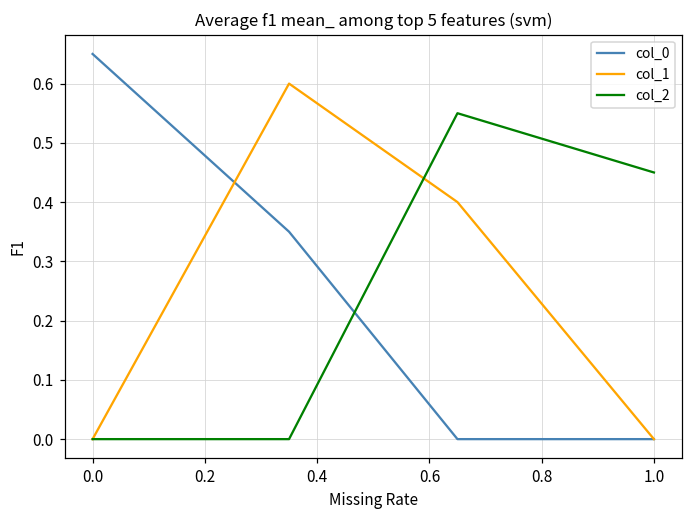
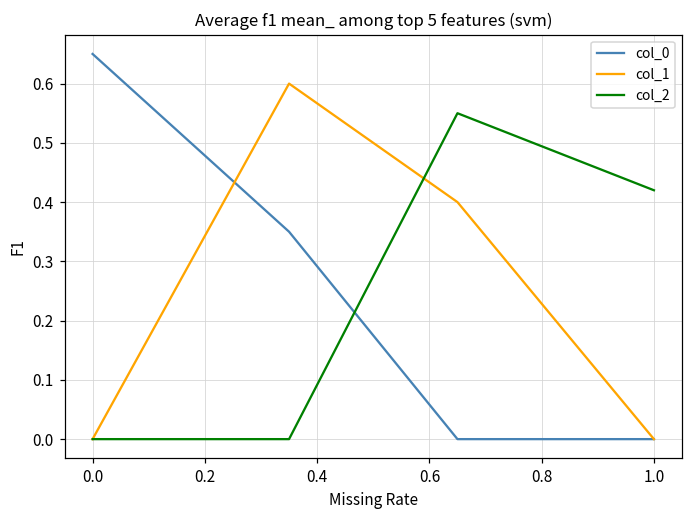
  {
    "col_0": {
      "0.0": 0.65
    },
    "col_2": {
-     "1.0": 0.45
+     "1.0": 0.42
    }
  }
